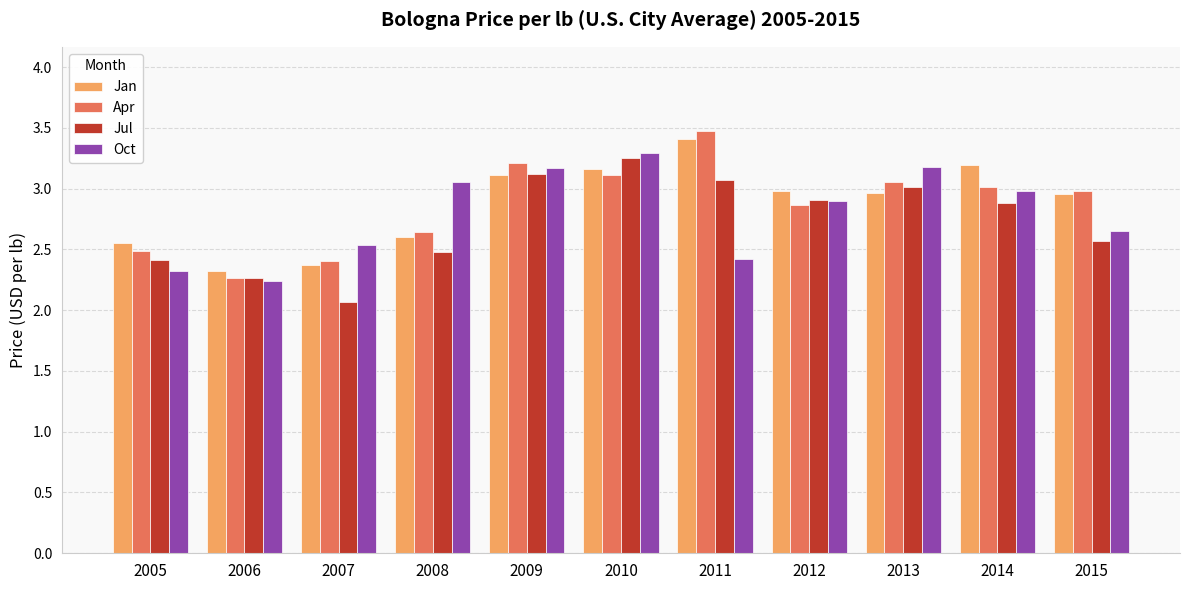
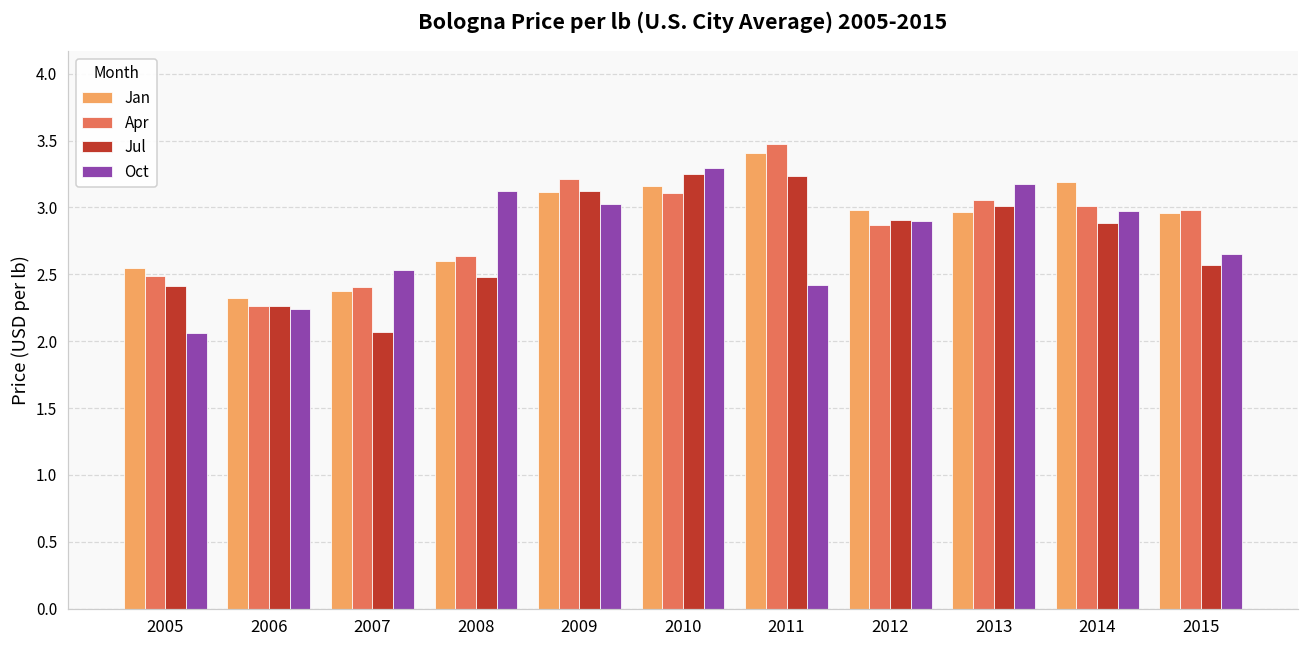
  {
    "Jul": {
      "2005": 2.41,
      "2006": 2.27,
      "2007": 2.07,
      "2008": 2.48,
      "2009": 3.12,
      "2010": 3.25,
-     "2011": 3.07,
+     "2011": 3.23,
      "2012": 2.91,
      "2013": 3.01,
      "2014": 2.88,
      "2015": 2.57
    },
    "Oct": {
-     "2005": 2.32,
+     "2005": 2.06,
      "2006": 2.24,
      "2007": 2.53,
-     "2008": 3.06,
-     "2009": 3.17,
+     "2008": 3.12,
+     "2009": 3.03,
      "2010": 3.29,
      "2011": 2.42,
      "2012": 2.90,
      "2013": 3.18,
      "2014": 2.98,
      "2015": 2.65
    }
  }
